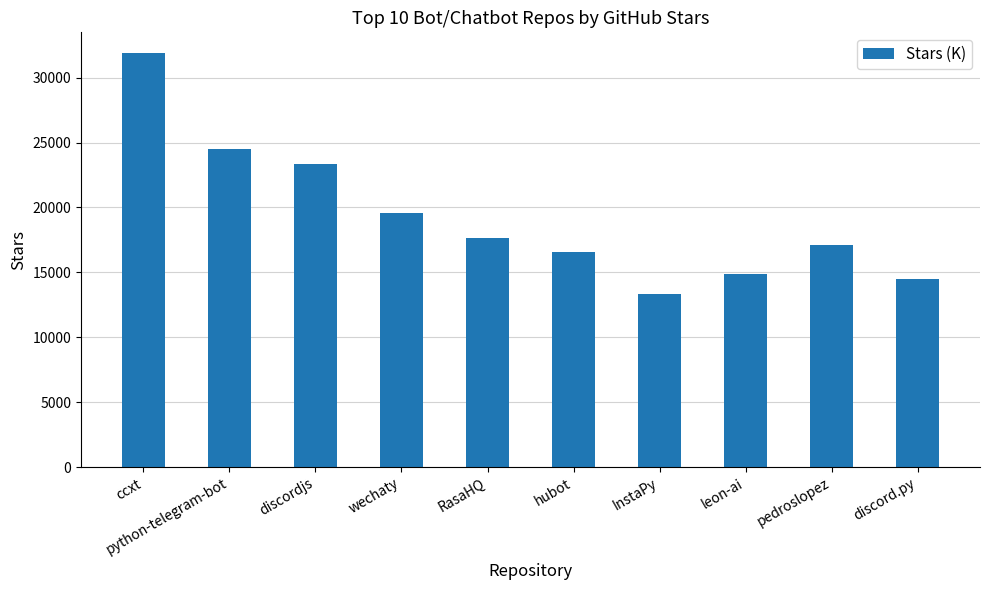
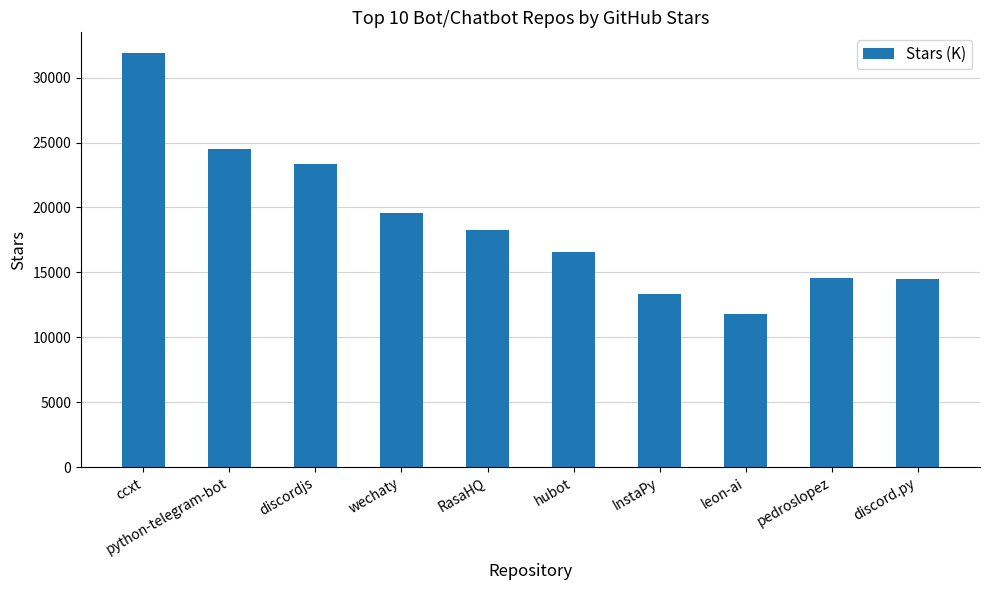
  {
    "ccxt": 31900,
    "python-telegram-bot": 24500,
    "discordjs": 23300,
    "wechaty": 19600,
-   "RasaHQ": 17600,
+   "RasaHQ": 18300,
    "hubot": 16600,
    "InstaPy": 13400,
-   "leon-ai": 14900,
-   "pedroslopez": 17100,
+   "leon-ai": 11800,
+   "pedroslopez": 14600,
    "discord.py": 14500
  }
